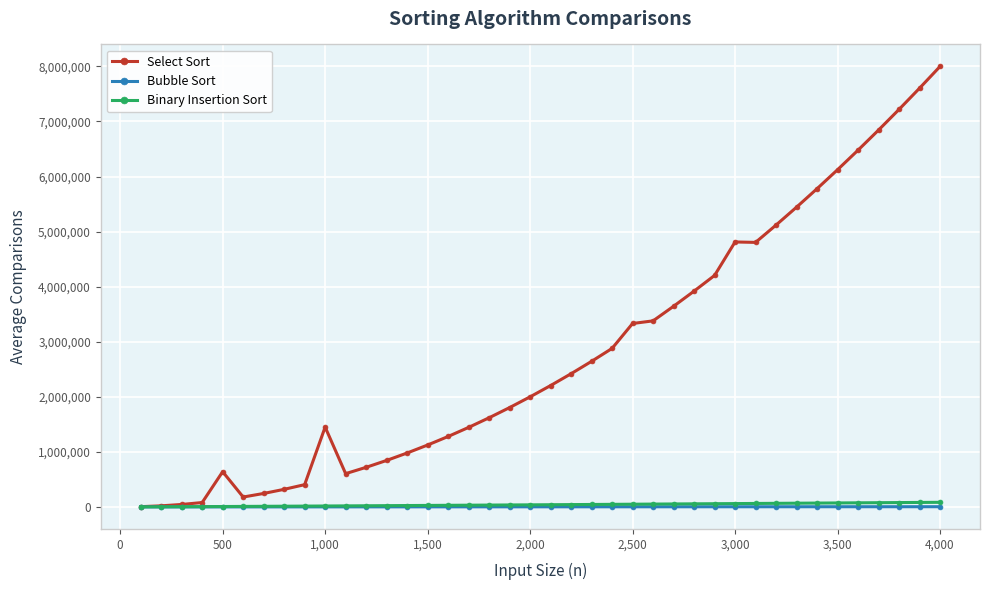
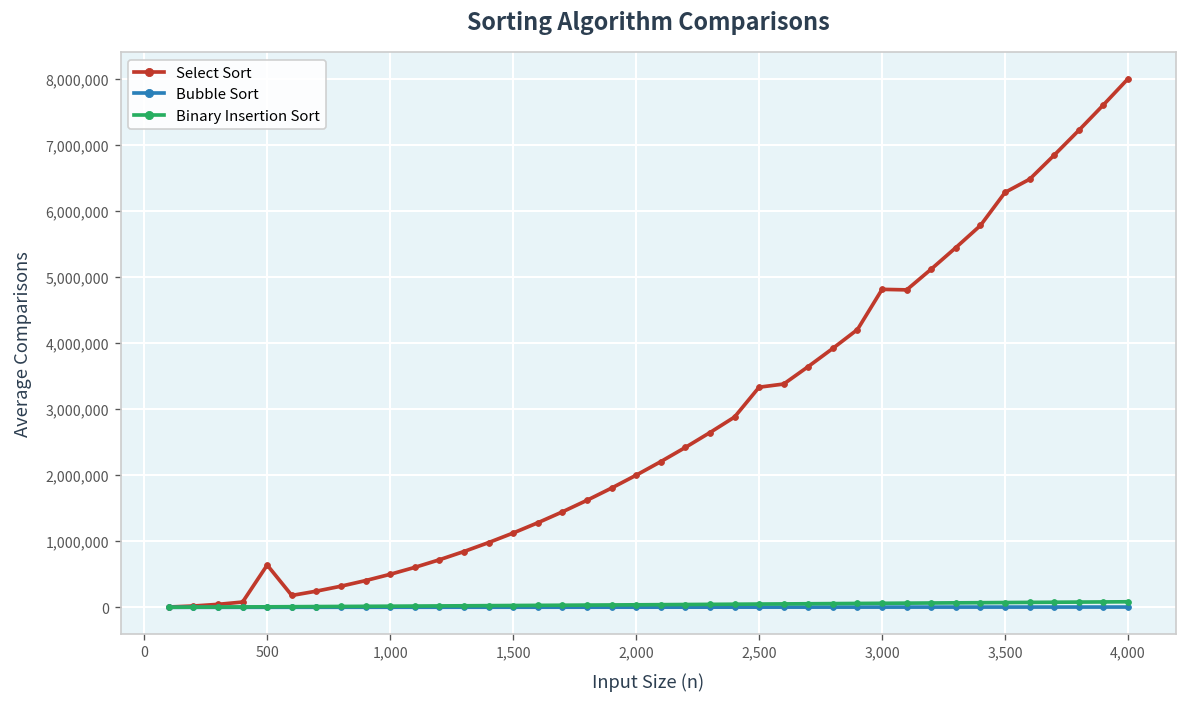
  {
    "Select Sort": {
      "500": "600,000",
-     "1,000": "1,500,000",
+     "1,000": "500,000",
      "1,500": "1,100,000",
      "2,000": "2,000,000",
      "2,500": "3,300,000",
      "3,000": "4,800,000",
-     "3,500": "6,100,000",
+     "3,500": "6,300,000",
      "4,000": "8,000,000"
    },
    "Bubble Sort": {
      "2,500": "0",
      "3,000": "0",
      "3,500": "0",
      "4,000": "0"
    },
    "Binary Insertion Sort": {
      "2,500": "0",
      "3,000": "100,000",
      "3,500": "100,000",
      "4,000": "100,000"
    }
  }
